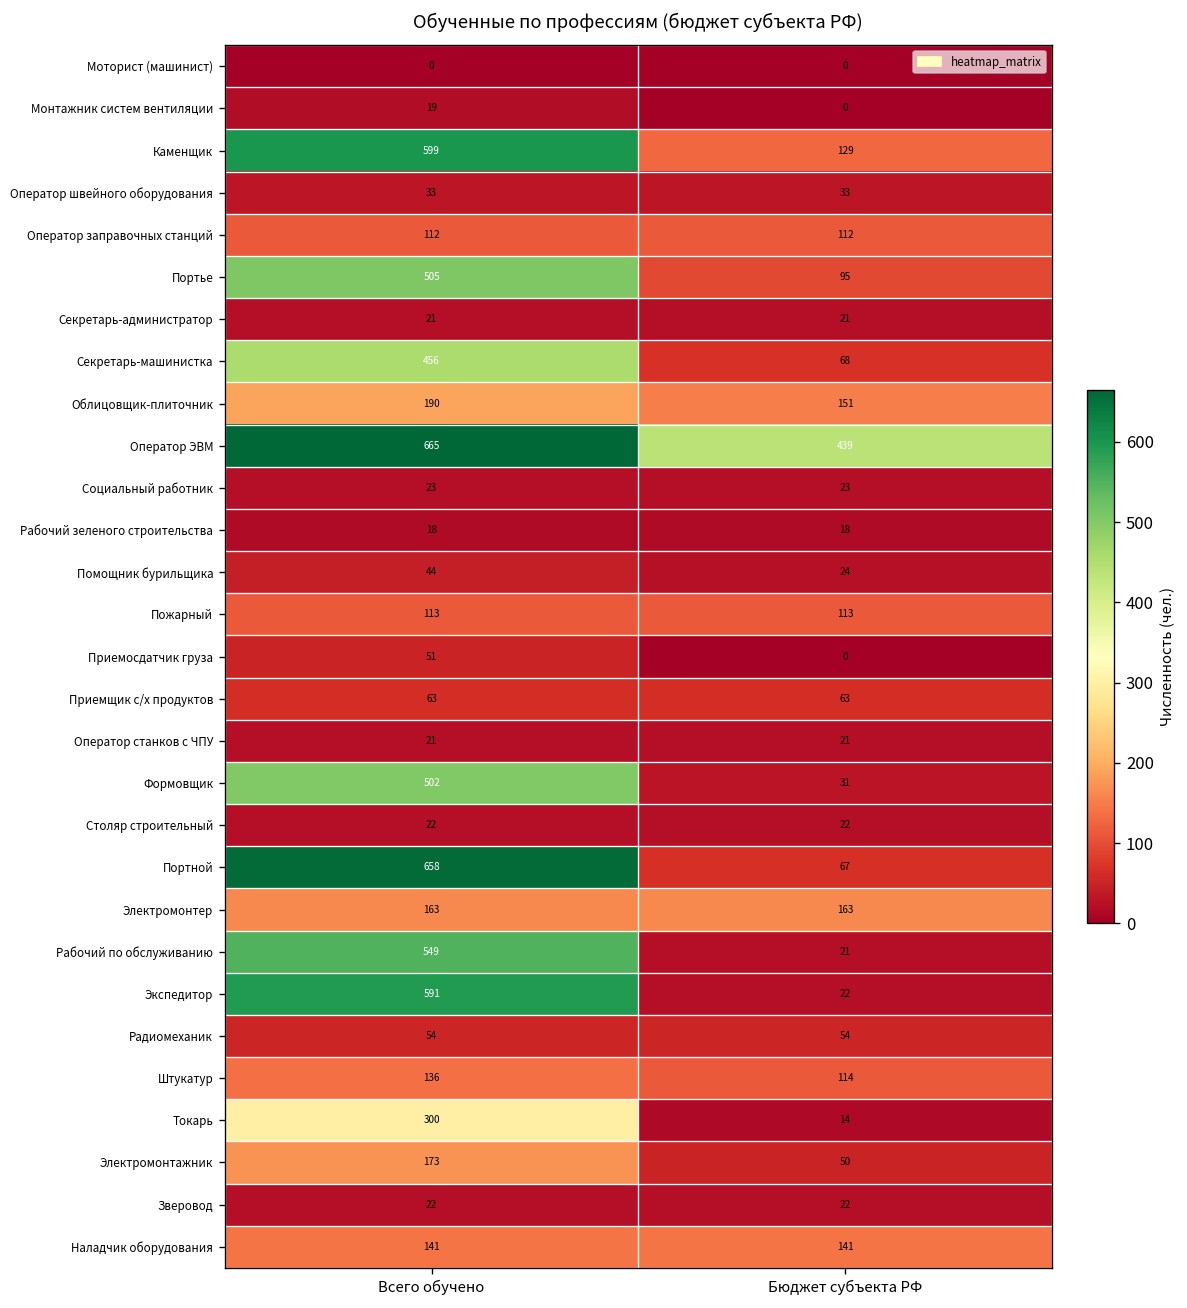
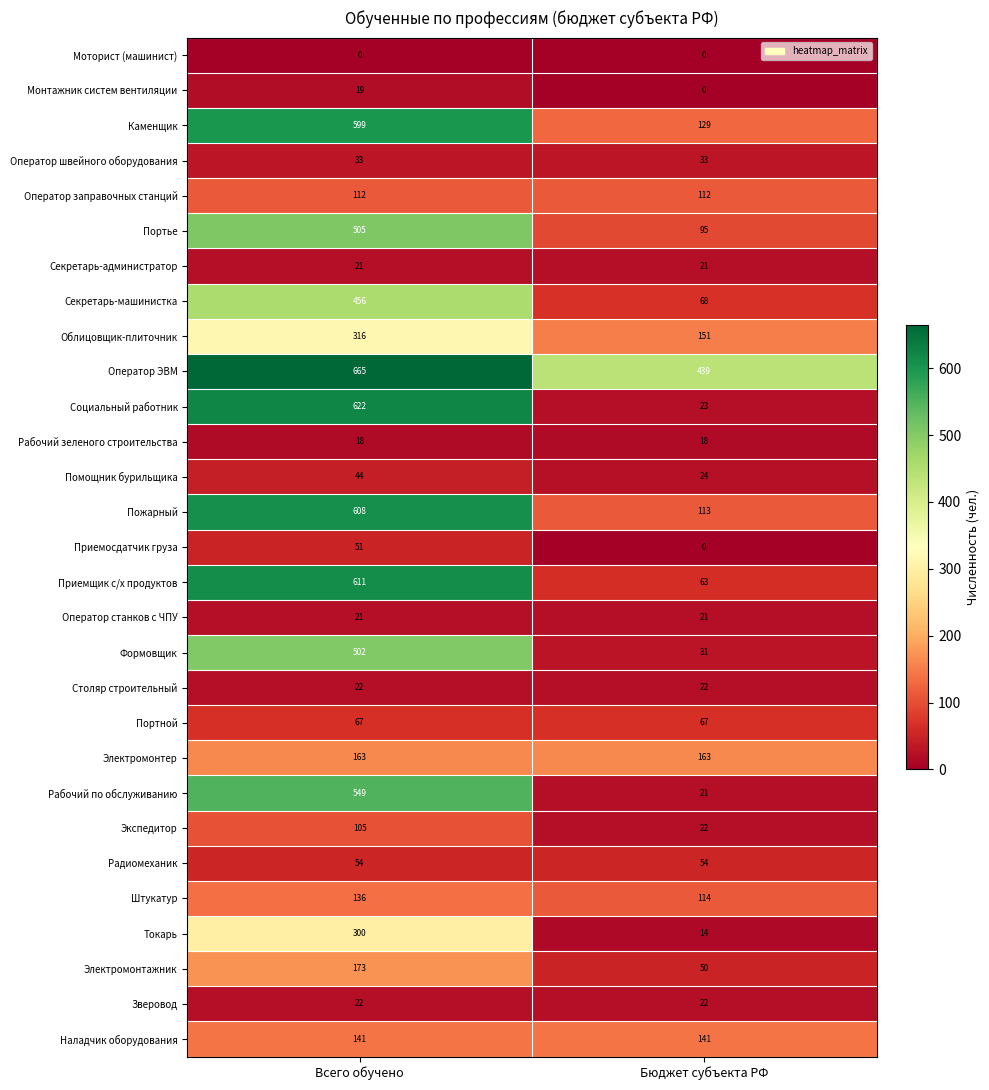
  {
    "Моторист (машинист)": {
      "Всего обучено": 0,
      "Бюджет субъекта РФ": 0
    },
    "Монтажник систем вентиляции": {
      "Всего обучено": 19,
      "Бюджет субъекта РФ": 0
    },
    "Каменщик": {
      "Всего обучено": 599,
      "Бюджет субъекта РФ": 129
    },
    "Оператор швейного оборудования": {
      "Всего обучено": 33,
      "Бюджет субъекта РФ": 33
    },
    "Оператор заправочных станций": {
      "Всего обучено": 112,
      "Бюджет субъекта РФ": 112
    },
    "Портье": {
      "Всего обучено": 505,
      "Бюджет субъекта РФ": 95
    },
    "Секретарь-администратор": {
      "Всего обучено": 21,
      "Бюджет субъекта РФ": 21
    },
    "Секретарь-машинистка": {
      "Всего обучено": 456,
      "Бюджет субъекта РФ": 68
    },
    "Облицовщик-плиточник": {
-     "Всего обучено": 190,
+     "Всего обучено": 316,
      "Бюджет субъекта РФ": 151
    },
    "Оператор ЭВМ": {
      "Всего обучено": 665,
      "Бюджет субъекта РФ": 439
    },
    "Социальный работник": {
-     "Всего обучено": 23,
+     "Всего обучено": 622,
      "Бюджет субъекта РФ": 23
    },
    "Рабочий зеленого строительства": {
      "Всего обучено": 18,
      "Бюджет субъекта РФ": 18
    },
    "Помощник бурильщика": {
      "Всего обучено": 44,
      "Бюджет субъекта РФ": 24
    },
    "Пожарный": {
-     "Всего обучено": 113,
+     "Всего обучено": 608,
      "Бюджет субъекта РФ": 113
    },
    "Приемосдатчик груза": {
      "Всего обучено": 51,
      "Бюджет субъекта РФ": 0
    },
    "Приемщик с/х продуктов": {
-     "Всего обучено": 63,
+     "Всего обучено": 611,
      "Бюджет субъекта РФ": 63
    },
    "Оператор станков с ЧПУ": {
      "Всего обучено": 21,
      "Бюджет субъекта РФ": 21
    },
    "Формовщик": {
      "Всего обучено": 502,
      "Бюджет субъекта РФ": 31
    },
    "Столяр строительный": {
      "Всего обучено": 22,
      "Бюджет субъекта РФ": 22
    },
    "Портной": {
-     "Всего обучено": 658,
+     "Всего обучено": 67,
      "Бюджет субъекта РФ": 67
    },
    "Электромонтер": {
      "Всего обучено": 163,
      "Бюджет субъекта РФ": 163
    },
    "Рабочий по обслуживанию": {
      "Всего обучено": 549,
      "Бюджет субъекта РФ": 21
    },
    "Экспедитор": {
-     "Всего обучено": 591,
+     "Всего обучено": 105,
      "Бюджет субъекта РФ": 22
    },
    "Радиомеханик": {
      "Всего обучено": 54,
      "Бюджет субъекта РФ": 54
    },
    "Штукатур": {
      "Всего обучено": 136,
      "Бюджет субъекта РФ": 114
    },
    "Токарь": {
      "Всего обучено": 300,
      "Бюджет субъекта РФ": 14
    },
    "Электромонтажник": {
      "Всего обучено": 173,
      "Бюджет субъекта РФ": 50
    },
    "Зверовод": {
      "Всего обучено": 22,
      "Бюджет субъекта РФ": 22
    },
    "Наладчик оборудования": {
      "Всего обучено": 141,
      "Бюджет субъекта РФ": 141
    }
  }
